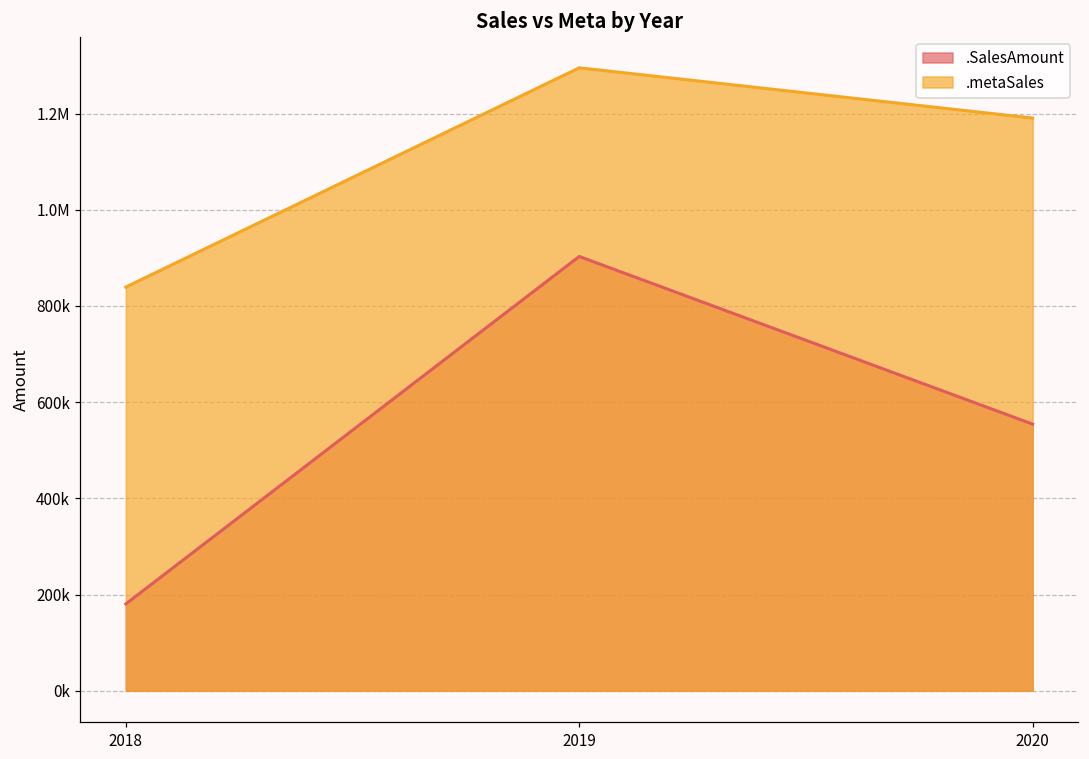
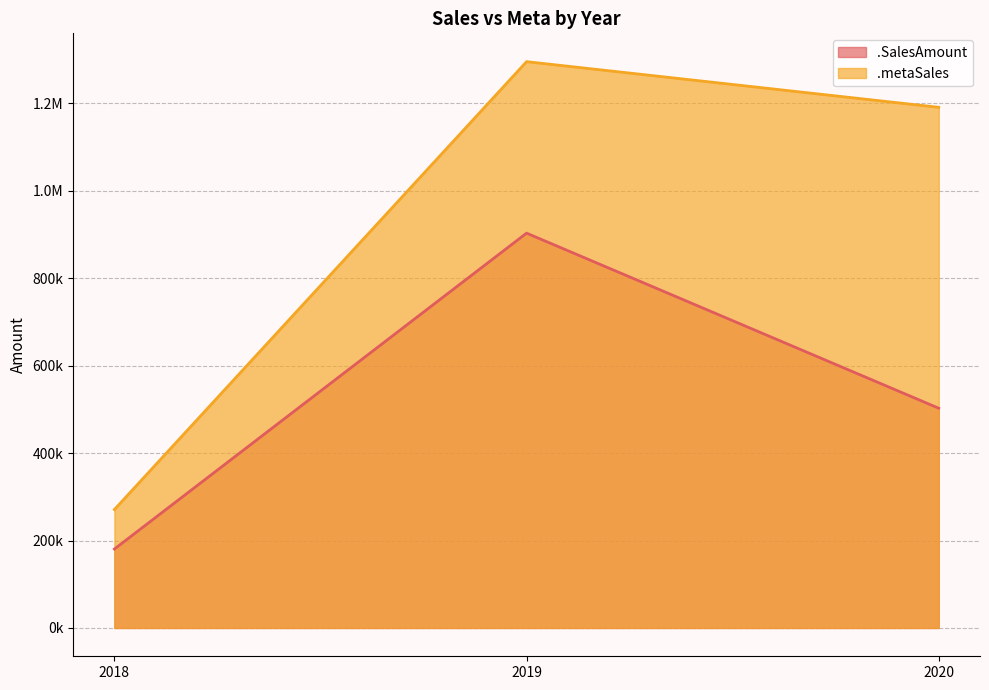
  {
    ".SalesAmount": {
      "2018": 180000,
      "2019": 900000,
-     "2020": 550000
+     "2020": 500000
    },
    ".metaSales": {
-     "2018": 840000,
+     "2018": 270000,
      "2019": 1300000,
      "2020": 1190000
    }
  }
